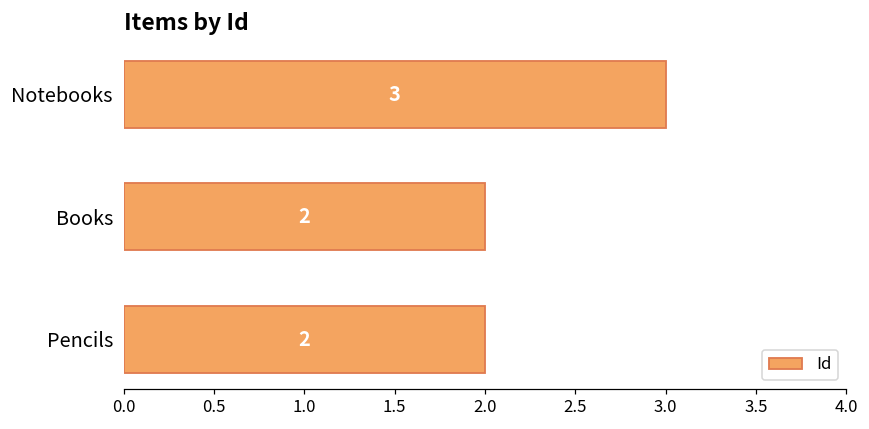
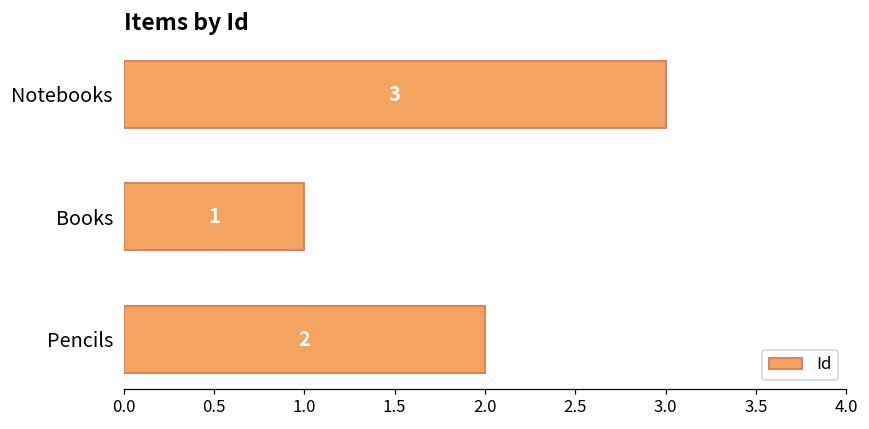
  {
    "Notebooks": 3,
-   "Books": 2,
+   "Books": 1,
    "Pencils": 2
  }
